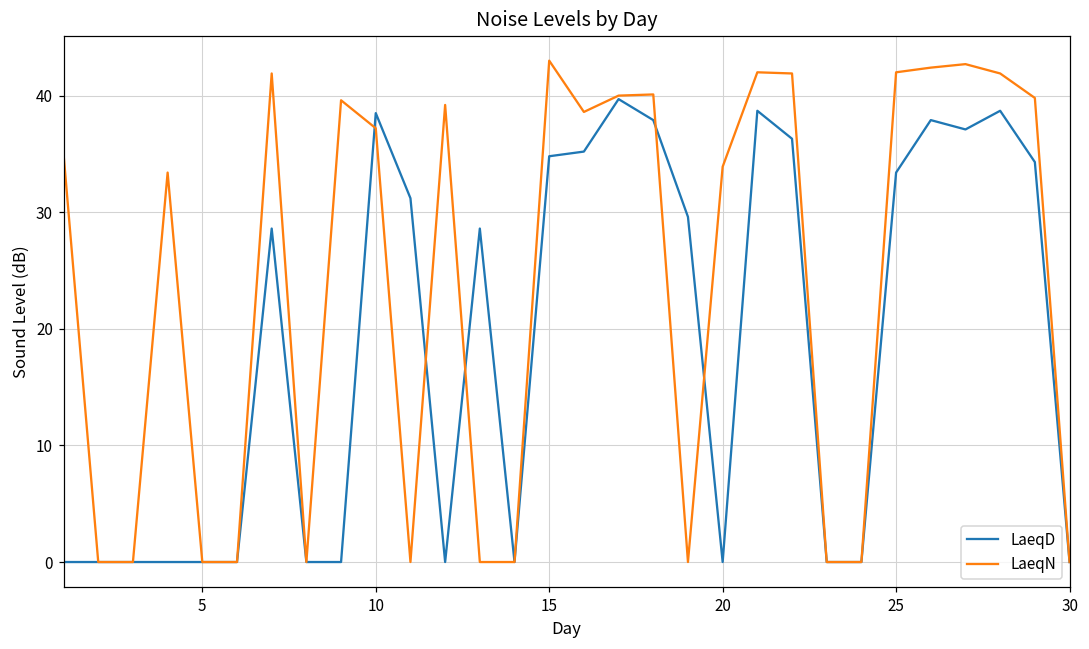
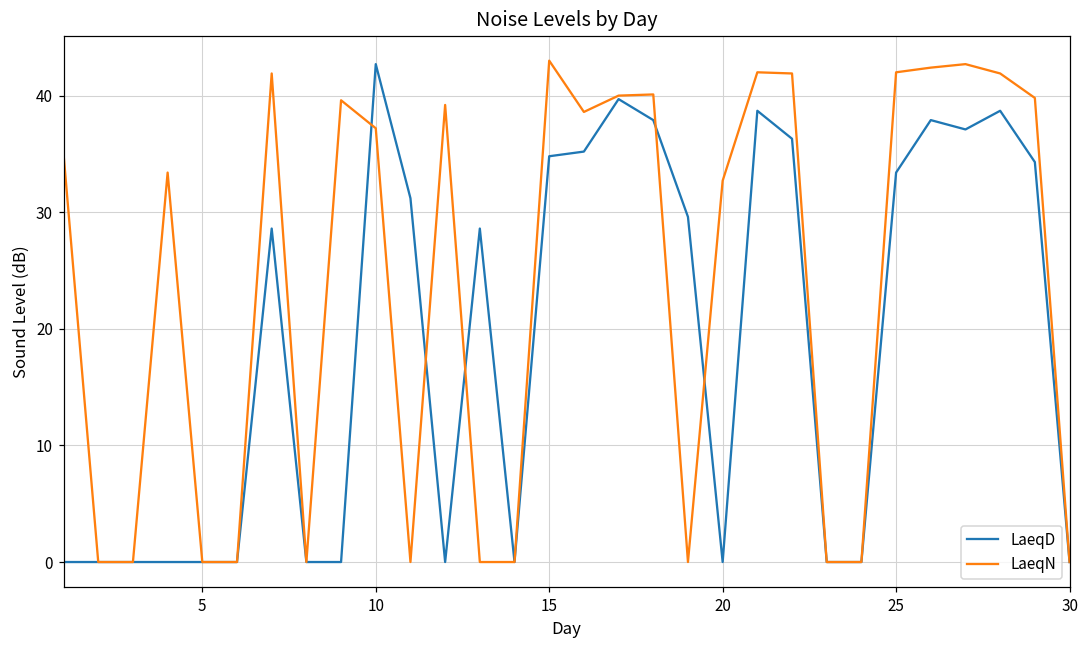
  {
    "LaeqD": {
-     "10": 38.5,
+     "10": 42.7,
      "15": 34.8,
      "20": 0.0,
      "25": 33.4
    },
    "LaeqN": {
      "10": 37.2,
      "15": 43.0,
-     "20": 33.9,
+     "20": 32.7,
      "25": 42.0
    }
  }
